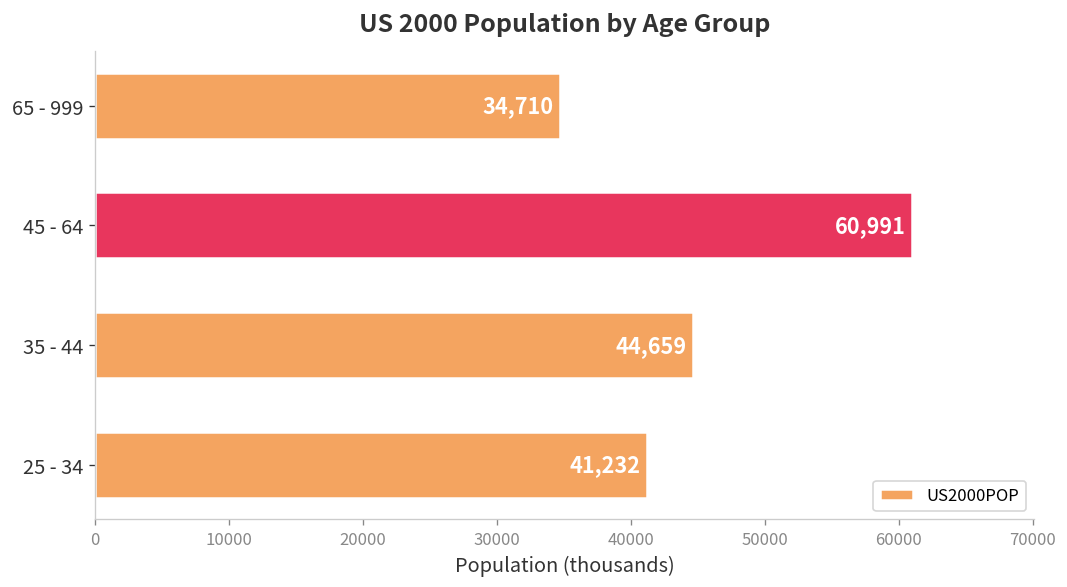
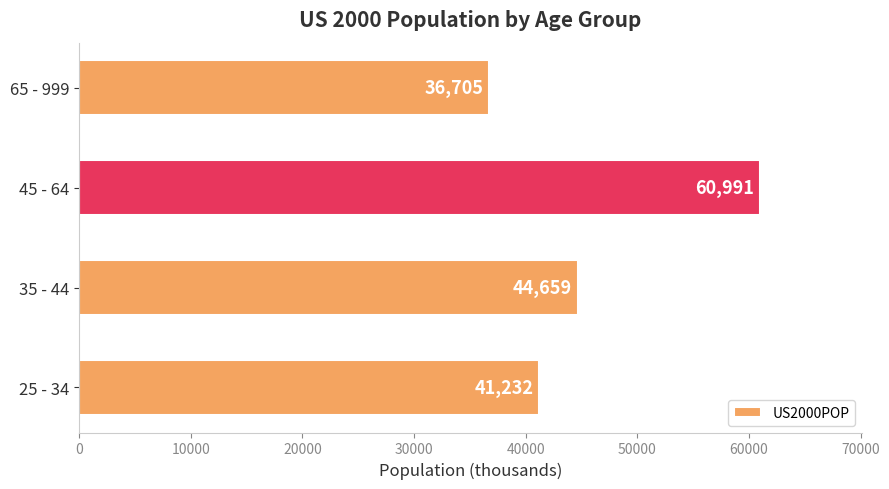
  {
-   "65 - 999": "34,710",
+   "65 - 999": "36,705",
    "45 - 64": "60,991",
    "35 - 44": "44,659",
    "25 - 34": "41,232"
  }
